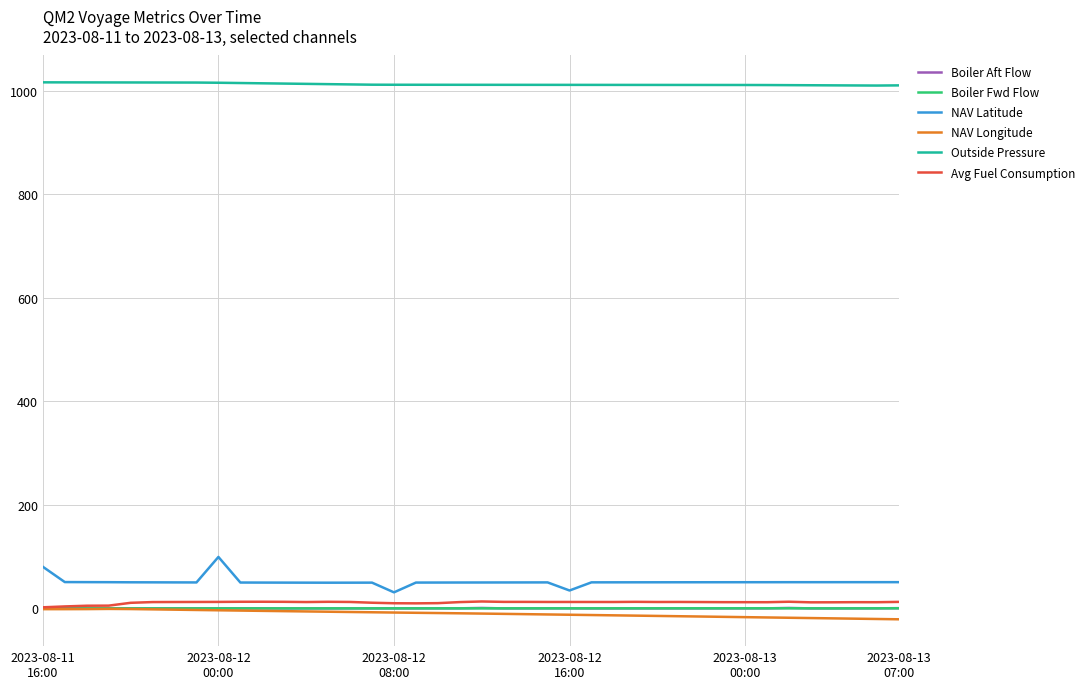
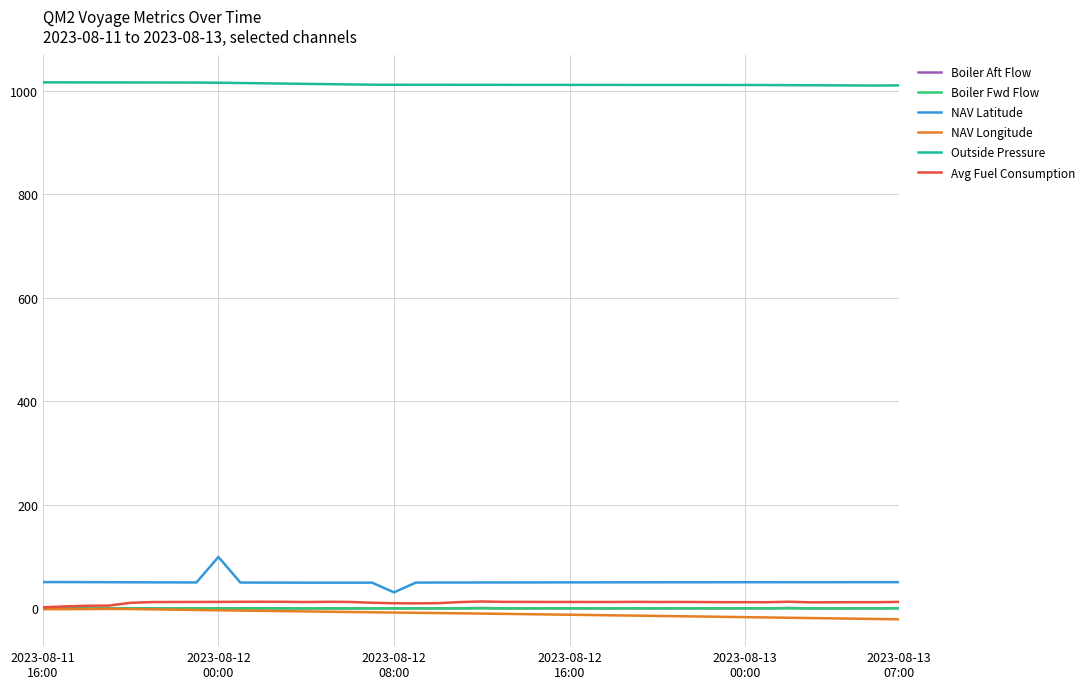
  {
    "NAV Latitude": {
-     "2023-08-11 16:00": 80,
+     "2023-08-11 16:00": 50,
      "2023-08-12 00:00": 100,
      "2023-08-12 08:00": 30,
-     "2023-08-12 16:00": 30,
+     "2023-08-12 16:00": 50,
      "2023-08-13 00:00": 50,
      "2023-08-13 07:00": 50
    }
  }
